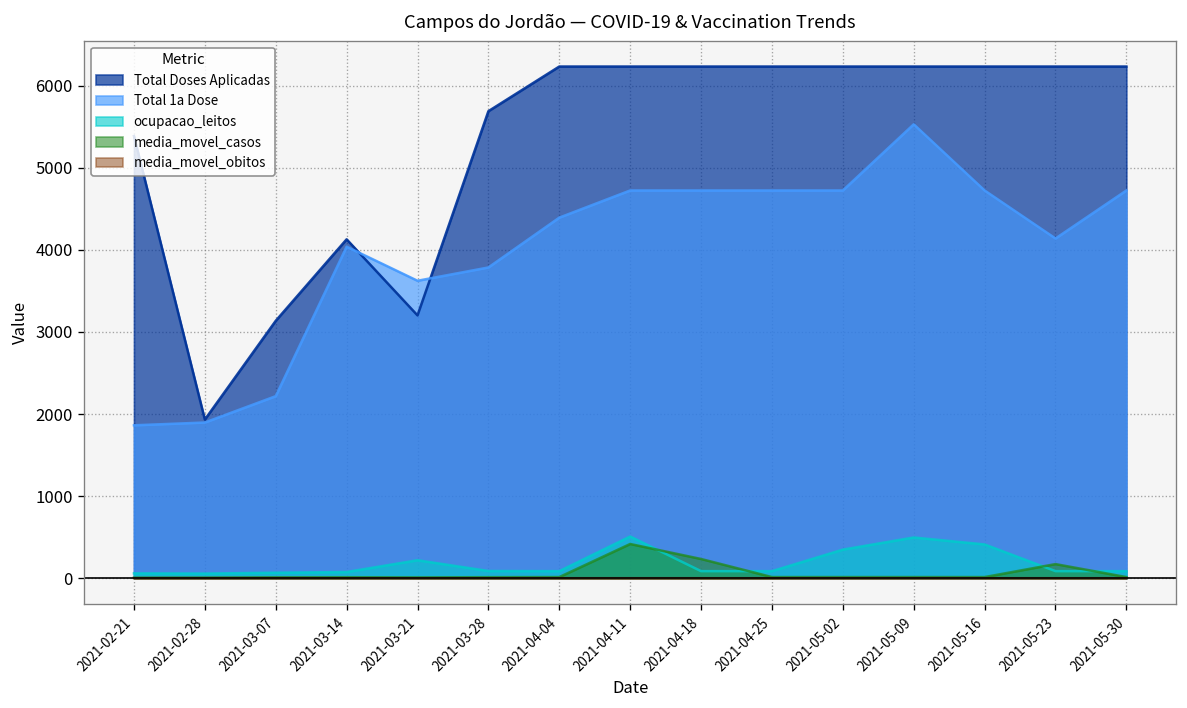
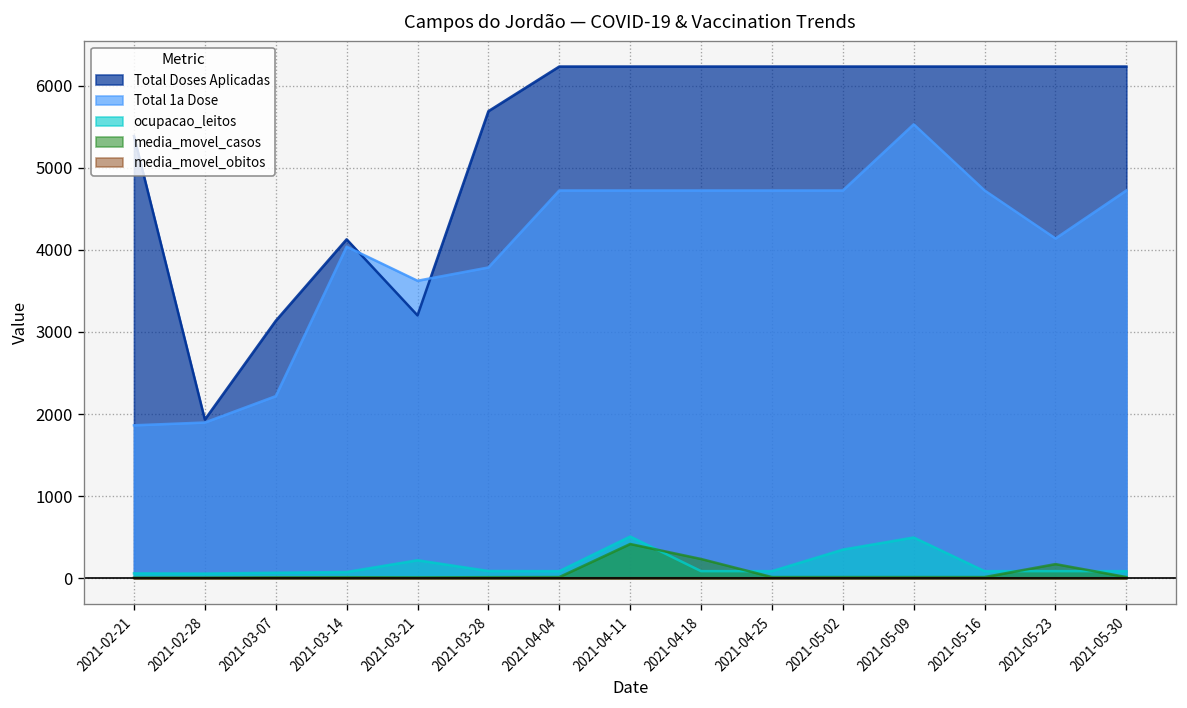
  {
    "Total Doses Aplicadas": {
      "2021-03-07": 3100,
      "2021-03-14": 4100,
      "2021-03-21": 3200,
      "2021-03-28": 5700,
      "2021-04-04": 6200,
      "2021-04-11": 6200,
      "2021-04-18": 6200,
      "2021-04-25": 6200,
      "2021-05-02": 6200,
      "2021-05-09": 6200,
      "2021-05-16": 6200,
      "2021-05-23": 6200,
      "2021-05-30": 6200
    },
    "Total 1a Dose": {
      "2021-02-21": 1900,
      "2021-03-07": 2200,
      "2021-03-14": 4000,
      "2021-03-21": 3600,
      "2021-03-28": 3800,
-     "2021-04-04": 4400,
+     "2021-04-04": 4700,
      "2021-04-11": 4700,
      "2021-04-18": 4700,
      "2021-04-25": 4700,
      "2021-05-02": 4700,
      "2021-05-09": 5500,
      "2021-05-16": 4700,
      "2021-05-23": 4100,
      "2021-05-30": 4700
    },
    "ocupacao_leitos": {
      "2021-02-21": 100,
      "2021-02-28": 100,
      "2021-03-07": 100,
      "2021-03-14": 100,
      "2021-03-21": 200,
      "2021-03-28": 100,
      "2021-04-04": 100,
      "2021-04-11": 500,
      "2021-04-18": 100,
      "2021-04-25": 100,
      "2021-05-02": 300,
      "2021-05-09": 500,
-     "2021-05-16": 400,
+     "2021-05-16": 100,
      "2021-05-23": 100,
      "2021-05-30": 100
    },
    "media_movel_casos": {
      "2021-04-11": 400,
      "2021-04-18": 200,
      "2021-05-23": 200
    },
    "media_movel_obitos": {
      "2021-04-11": 0,
      "2021-04-18": 0,
      "2021-05-23": 0
    }
  }
